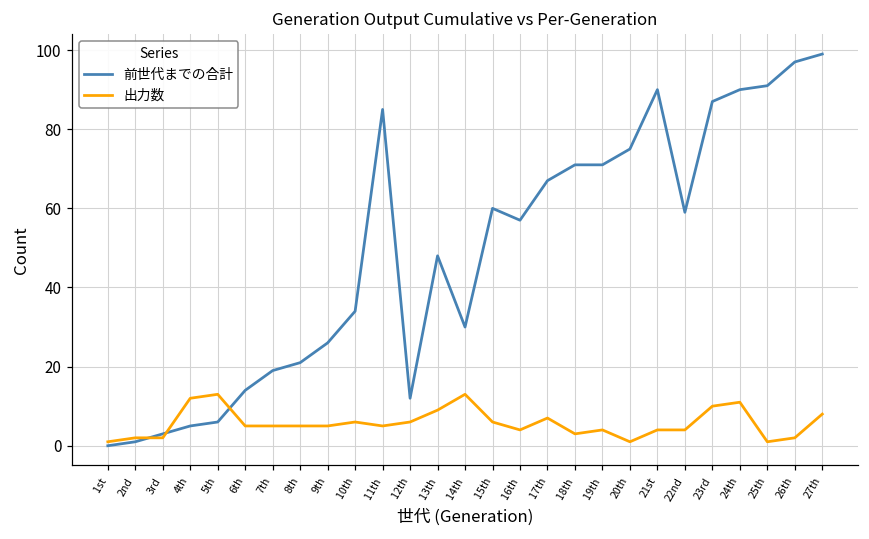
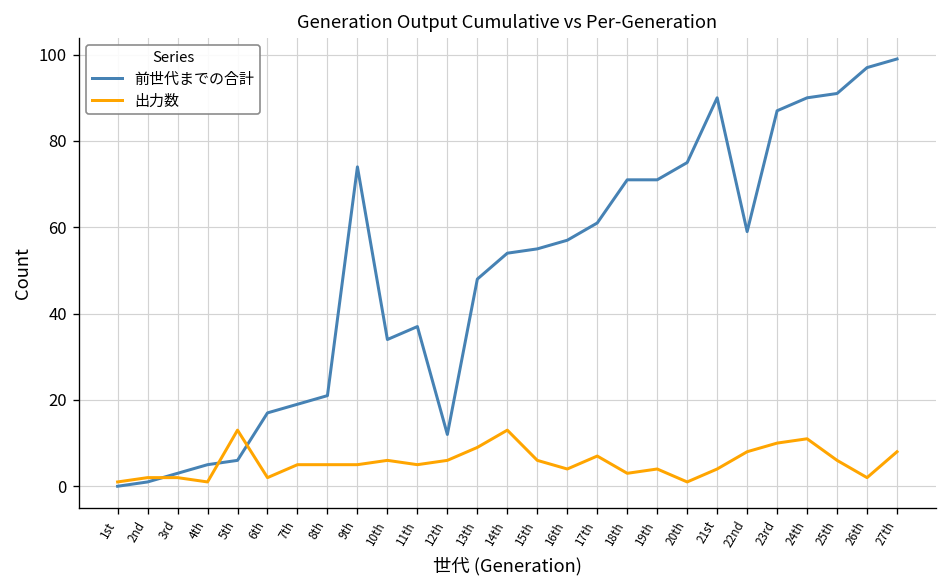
  {
    "前世代までの合計": {
      "1st": 0,
      "2nd": 1,
      "3rd": 3,
      "4th": 5,
      "5th": 6,
-     "6th": 14,
+     "6th": 17,
      "7th": 19,
      "8th": 21,
-     "9th": 26,
+     "9th": 74,
      "10th": 34,
-     "11th": 85,
+     "11th": 37,
      "12th": 12,
      "13th": 48,
-     "14th": 30,
-     "15th": 60,
+     "14th": 54,
+     "15th": 55,
      "16th": 57,
-     "17th": 67,
+     "17th": 61,
      "18th": 71,
      "19th": 71,
      "20th": 75,
      "21st": 90,
      "22nd": 59,
      "23rd": 87,
      "24th": 90,
      "25th": 91,
      "26th": 97,
      "27th": 99
    },
    "出力数": {
      "1st": 1,
      "2nd": 2,
      "3rd": 2,
-     "4th": 12,
+     "4th": 1,
      "5th": 13,
-     "6th": 5,
+     "6th": 2,
      "7th": 5,
      "8th": 5,
      "9th": 5,
      "10th": 6,
      "11th": 5,
      "12th": 6,
      "13th": 9,
      "14th": 13,
      "15th": 6,
      "16th": 4,
      "17th": 7,
      "18th": 3,
      "19th": 4,
      "20th": 1,
      "21st": 4,
-     "22nd": 4,
+     "22nd": 8,
      "23rd": 10,
      "24th": 11,
-     "25th": 1,
+     "25th": 6,
      "26th": 2,
      "27th": 8
    }
  }
